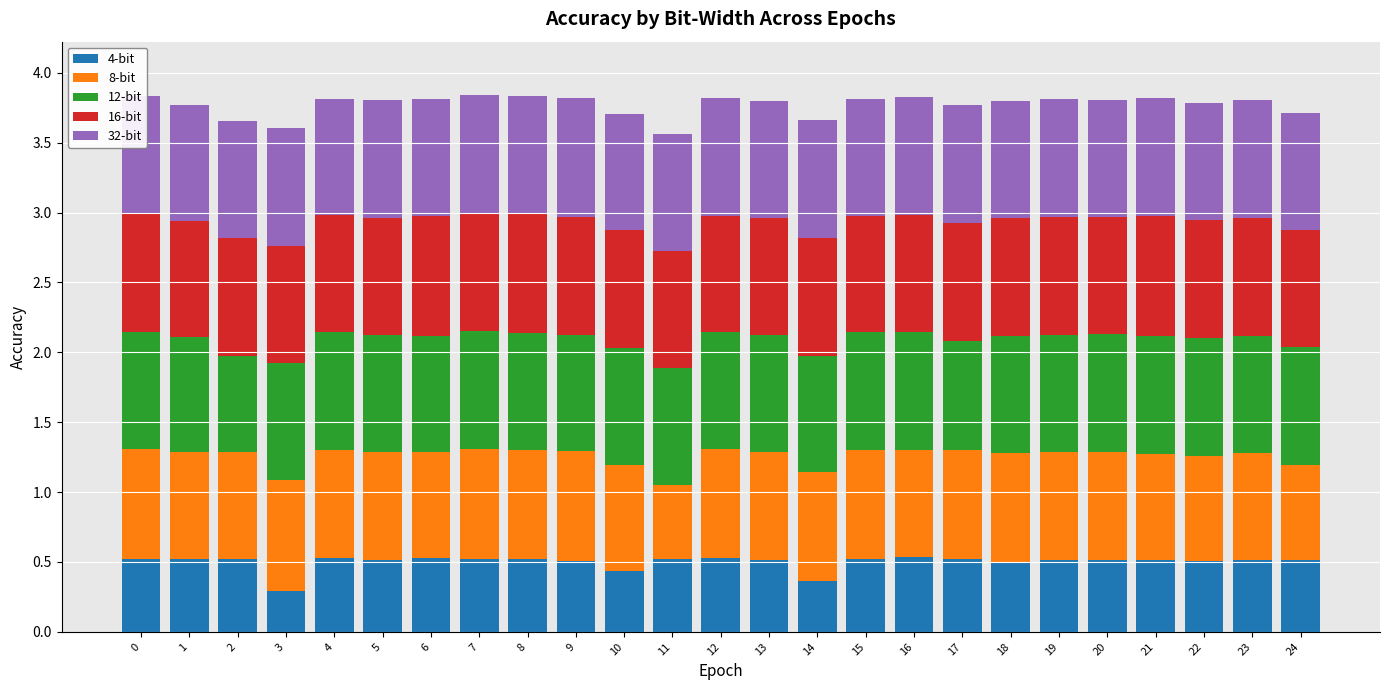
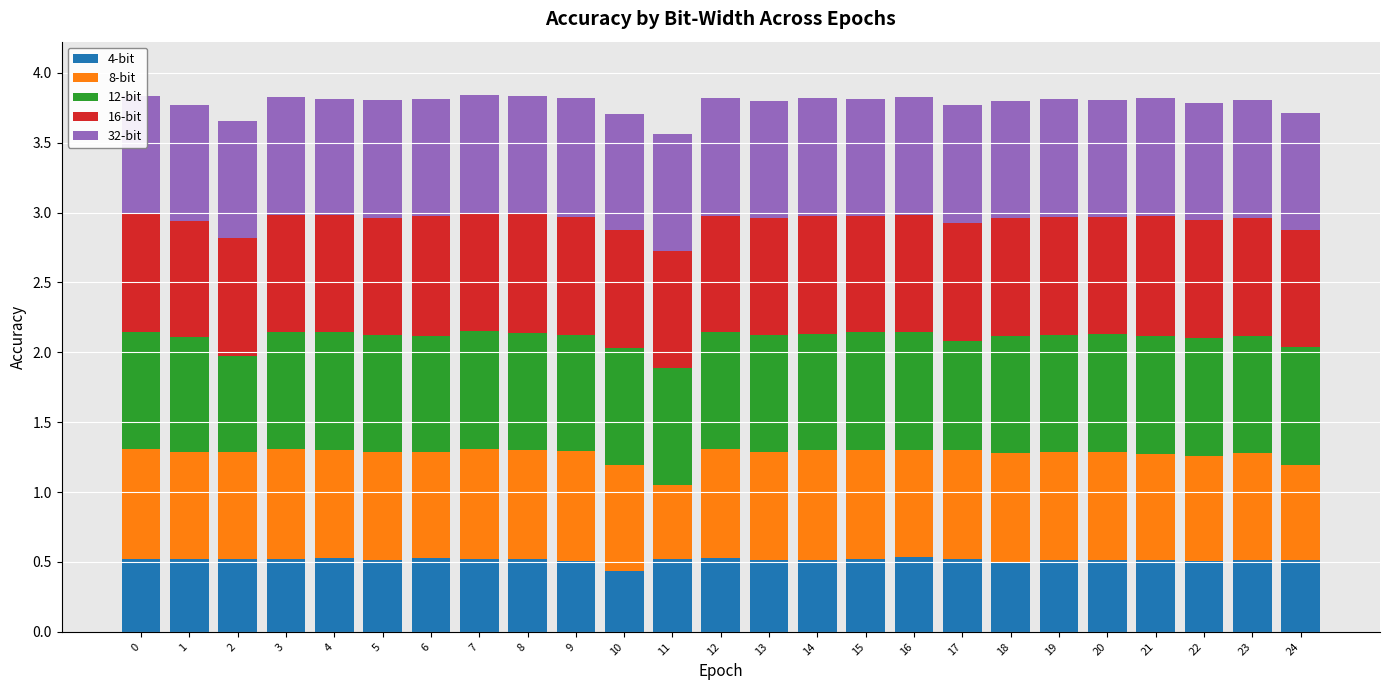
  {
    "4-bit": {
      "0": 0.52,
      "1": 0.52,
      "2": 0.52,
-     "3": 0.30,
+     "3": 0.52,
      "4": 0.53,
      "5": 0.51,
      "6": 0.53,
      "7": 0.52,
      "8": 0.52,
      "9": 0.51,
      "10": 0.43,
      "11": 0.52,
      "12": 0.53,
      "13": 0.51,
-     "14": 0.36,
+     "14": 0.52,
      "15": 0.52,
      "16": 0.53,
      "17": 0.52,
      "18": 0.50,
      "19": 0.51,
      "20": 0.52,
      "21": 0.51,
      "22": 0.50,
      "23": 0.51,
      "24": 0.51
    },
    "8-bit": {
      "0": 0.79,
      "1": 0.76,
      "2": 0.76,
      "3": 0.79,
      "4": 0.78,
      "5": 0.77,
      "6": 0.76,
      "7": 0.78,
      "8": 0.78,
      "9": 0.78,
      "10": 0.76,
      "11": 0.53,
      "12": 0.78,
      "13": 0.77,
      "14": 0.78,
      "15": 0.78,
      "16": 0.77,
      "17": 0.78,
      "18": 0.78,
      "19": 0.77,
      "20": 0.77,
      "21": 0.76,
      "22": 0.75,
      "23": 0.77,
      "24": 0.68
    },
    "12-bit": {
      "0": 0.84,
      "1": 0.82,
      "2": 0.69,
      "3": 0.84,
      "4": 0.84,
      "5": 0.84,
      "6": 0.83,
      "7": 0.85,
      "8": 0.84,
      "9": 0.83,
      "10": 0.84,
      "11": 0.83,
      "12": 0.84,
      "13": 0.84,
      "14": 0.83,
      "15": 0.84,
      "16": 0.84,
      "17": 0.78,
      "18": 0.84,
      "19": 0.84,
      "20": 0.84,
      "21": 0.85,
      "22": 0.84,
      "23": 0.84,
      "24": 0.84
    },
    "16-bit": {
      "0": 0.85,
      "1": 0.83,
      "2": 0.85,
      "3": 0.83,
      "4": 0.84,
      "5": 0.84,
      "6": 0.86,
      "7": 0.85,
      "8": 0.85,
      "9": 0.84,
      "10": 0.84,
      "11": 0.84,
      "12": 0.83,
      "13": 0.83,
      "14": 0.84,
      "15": 0.83,
      "16": 0.84,
      "17": 0.84,
      "18": 0.84,
      "19": 0.85,
      "20": 0.84,
      "21": 0.85,
      "22": 0.85,
      "23": 0.84,
      "24": 0.84
    },
    "32-bit": {
      "1": 0.83,
      "2": 0.84,
      "3": 0.85,
      "4": 0.83,
      "5": 0.84,
      "6": 0.84,
      "7": 0.84,
      "8": 0.84,
      "9": 0.85,
      "10": 0.84,
      "11": 0.84,
      "12": 0.85,
      "13": 0.83,
      "14": 0.85,
      "15": 0.84,
      "16": 0.84,
      "17": 0.85,
      "18": 0.84,
      "19": 0.84,
      "20": 0.84,
      "21": 0.85,
      "22": 0.84,
      "23": 0.84,
      "24": 0.84
    }
  }
